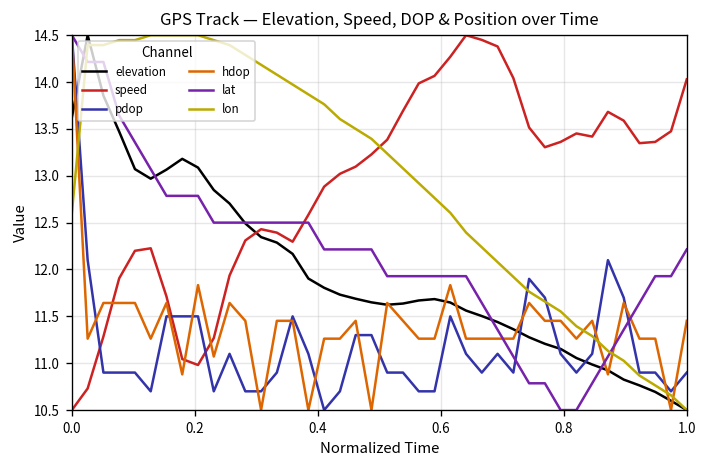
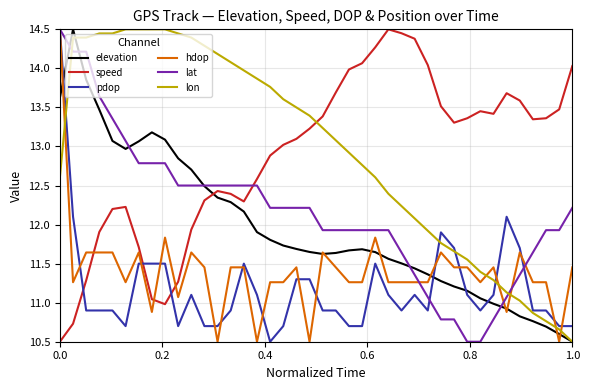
  {
    "elevation": {
      "0.0": 13.6
    },
    "speed": {
      "0.0": 10.5,
      "1.0": 14.0
    },
    "pdop": {
-     "1.0": 10.9
+     "1.0": 10.7
    },
    "hdop": {
      "1.0": 11.5
    },
    "lat": {
      "1.0": 12.2
    },
    "lon": {
      "0.0": 12.6
    }
  }
